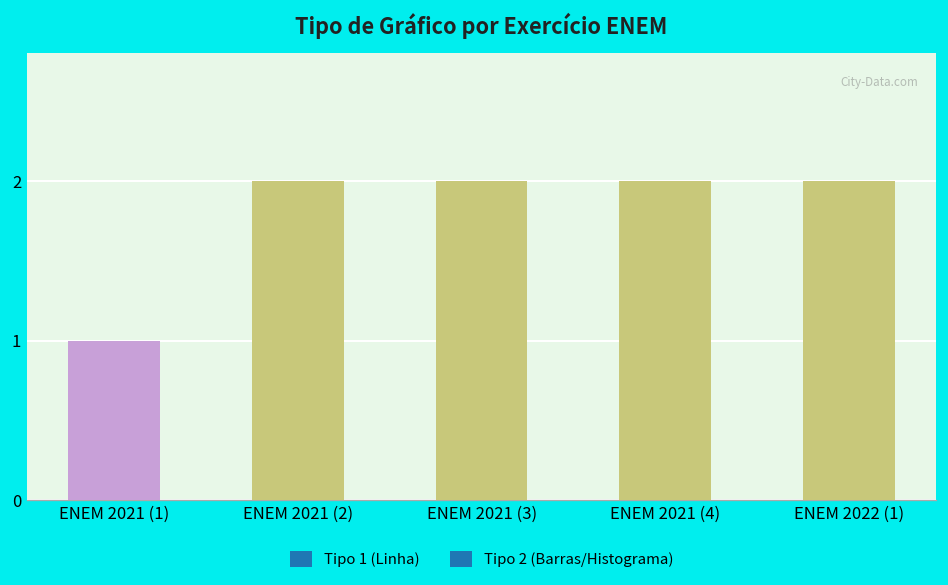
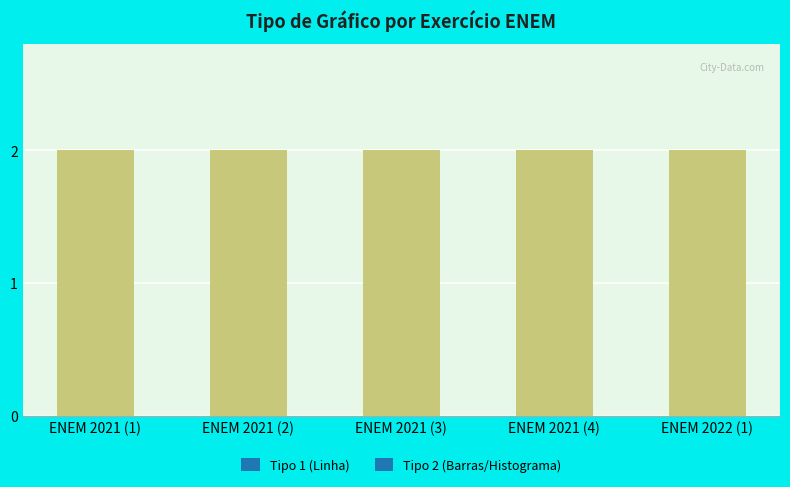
  {
-   "ENEM 2021 (1)": 1,
+   "ENEM 2021 (1)": 2,
    "ENEM 2021 (2)": 2,
    "ENEM 2021 (3)": 2,
    "ENEM 2021 (4)": 2,
    "ENEM 2022 (1)": 2
  }
